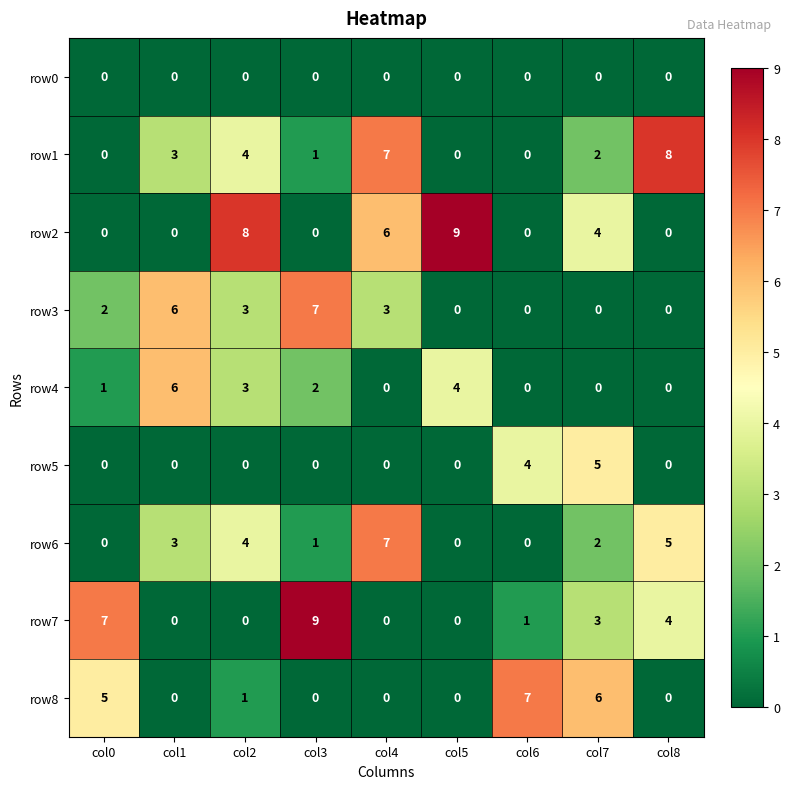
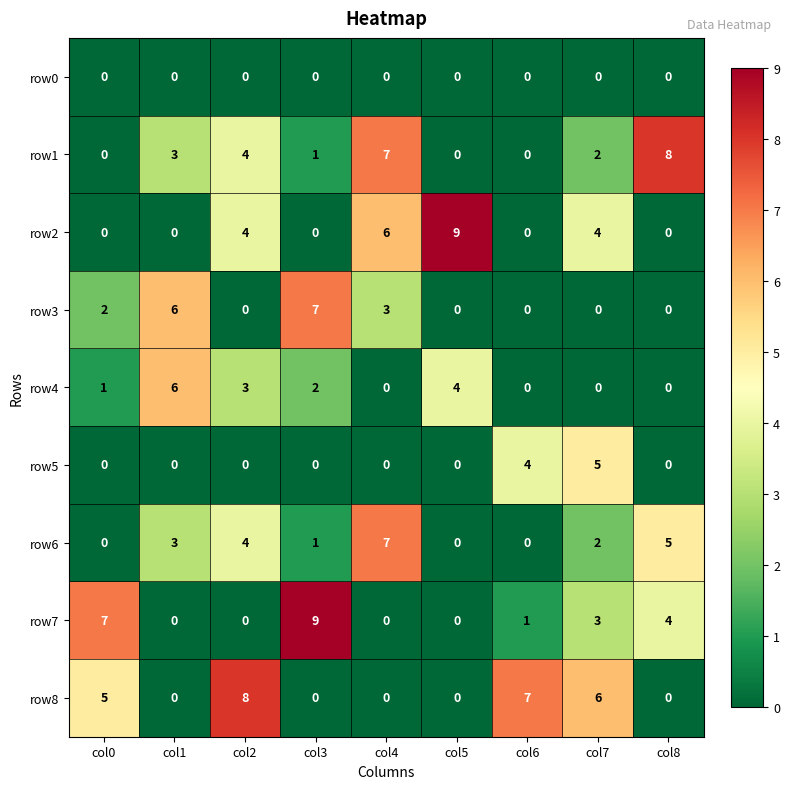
  {
    "row0": {
      "col0": 0,
      "col1": 0,
      "col2": 0,
      "col3": 0,
      "col4": 0,
      "col5": 0,
      "col6": 0,
      "col7": 0,
      "col8": 0
    },
    "row1": {
      "col0": 0,
      "col1": 3,
      "col2": 4,
      "col3": 1,
      "col4": 7,
      "col5": 0,
      "col6": 0,
      "col7": 2,
      "col8": 8
    },
    "row2": {
      "col0": 0,
      "col1": 0,
-     "col2": 8,
+     "col2": 4,
      "col3": 0,
      "col4": 6,
      "col5": 9,
      "col6": 0,
      "col7": 4,
      "col8": 0
    },
    "row3": {
      "col0": 2,
      "col1": 6,
-     "col2": 3,
+     "col2": 0,
      "col3": 7,
      "col4": 3,
      "col5": 0,
      "col6": 0,
      "col7": 0,
      "col8": 0
    },
    "row4": {
      "col0": 1,
      "col1": 6,
      "col2": 3,
      "col3": 2,
      "col4": 0,
      "col5": 4,
      "col6": 0,
      "col7": 0,
      "col8": 0
    },
    "row5": {
      "col0": 0,
      "col1": 0,
      "col2": 0,
      "col3": 0,
      "col4": 0,
      "col5": 0,
      "col6": 4,
      "col7": 5,
      "col8": 0
    },
    "row6": {
      "col0": 0,
      "col1": 3,
      "col2": 4,
      "col3": 1,
      "col4": 7,
      "col5": 0,
      "col6": 0,
      "col7": 2,
      "col8": 5
    },
    "row7": {
      "col0": 7,
      "col1": 0,
      "col2": 0,
      "col3": 9,
      "col4": 0,
      "col5": 0,
      "col6": 1,
      "col7": 3,
      "col8": 4
    },
    "row8": {
      "col0": 5,
      "col1": 0,
-     "col2": 1,
+     "col2": 8,
      "col3": 0,
      "col4": 0,
      "col5": 0,
      "col6": 7,
      "col7": 6,
      "col8": 0
    }
  }
